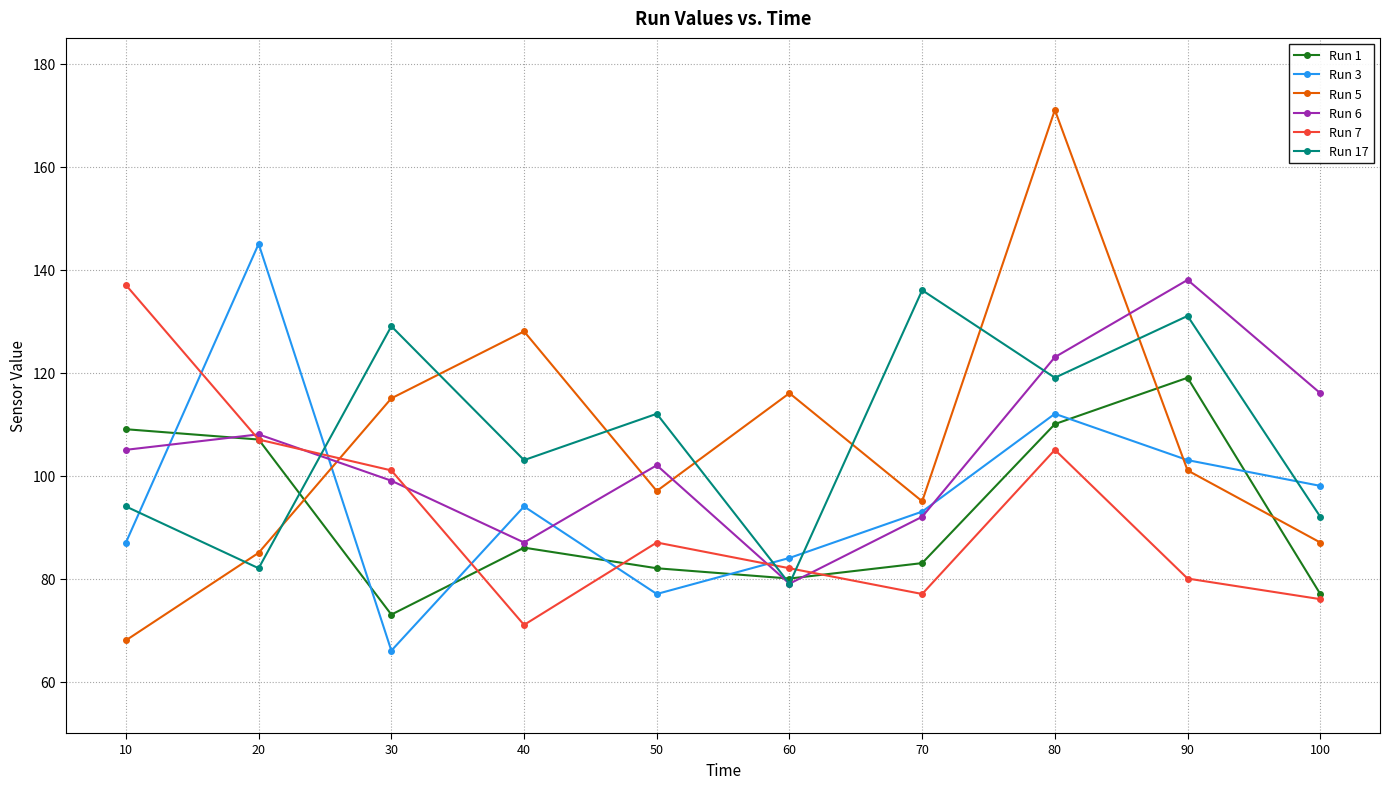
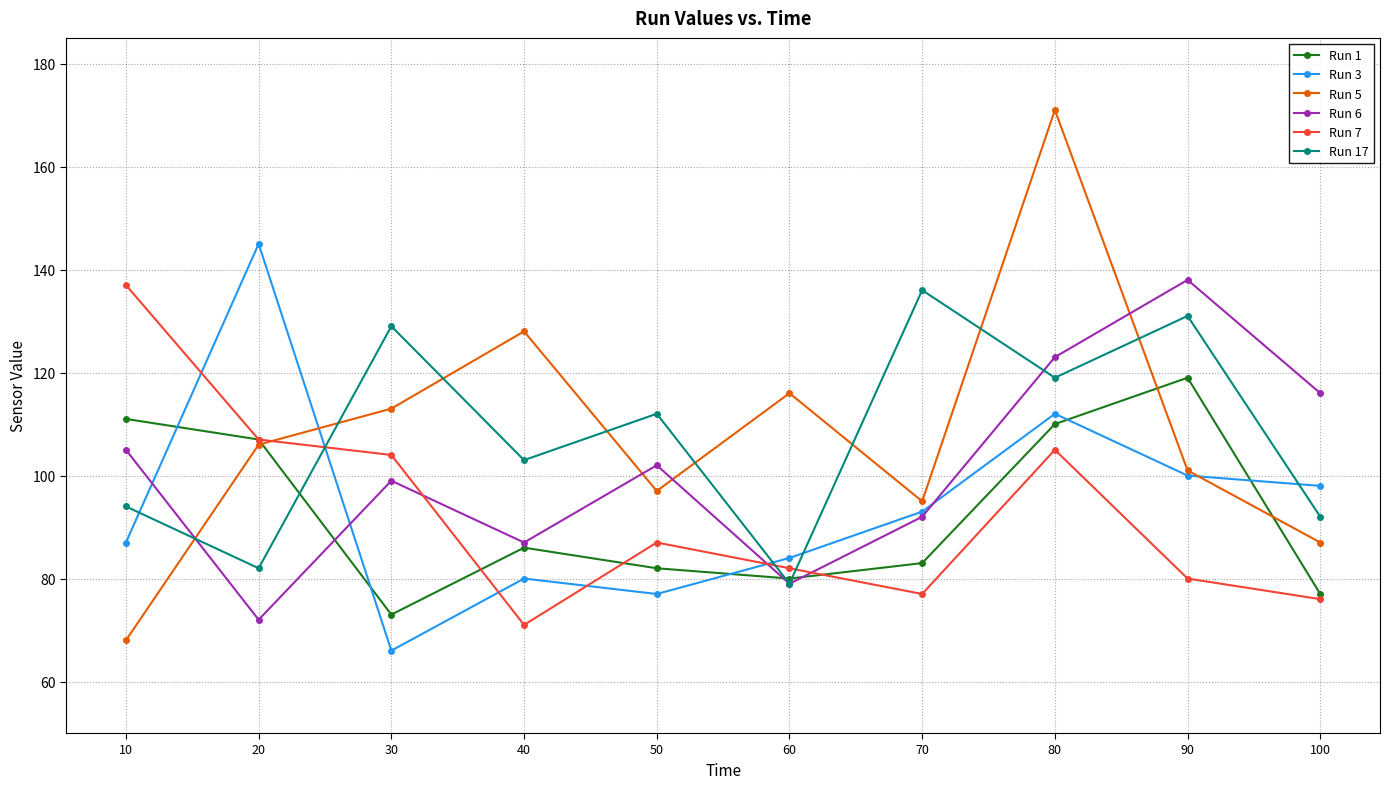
  {
    "Run 1": {
-     "10": 109,
+     "10": 111,
      "30": 73,
      "40": 86,
      "50": 82,
      "60": 80,
      "70": 83,
      "80": 110,
      "90": 119,
      "100": 77
    },
    "Run 3": {
      "10": 87,
      "20": 145,
      "30": 66,
-     "40": 94,
+     "40": 80,
      "50": 77,
      "60": 84,
      "70": 93,
      "80": 112,
-     "90": 103,
+     "90": 100,
      "100": 98
    },
    "Run 5": {
      "10": 68,
-     "20": 85,
-     "30": 115,
+     "20": 106,
+     "30": 113,
      "40": 128,
      "50": 97,
      "60": 116,
      "70": 95,
      "80": 171,
      "90": 101,
      "100": 87
    },
    "Run 6": {
      "10": 105,
-     "20": 108,
+     "20": 72,
      "30": 99,
      "40": 87,
      "50": 102,
      "70": 92,
      "80": 123,
      "90": 138,
      "100": 116
    },
    "Run 7": {
      "10": 137,
-     "30": 101,
+     "30": 104,
      "40": 71,
      "50": 87,
      "60": 82,
      "70": 77,
      "80": 105,
      "90": 80,
      "100": 76
    },
    "Run 17": {
      "10": 94,
      "20": 82,
      "30": 129,
      "40": 103,
      "50": 112,
      "70": 136,
      "80": 119,
      "90": 131,
      "100": 92
    }
  }
